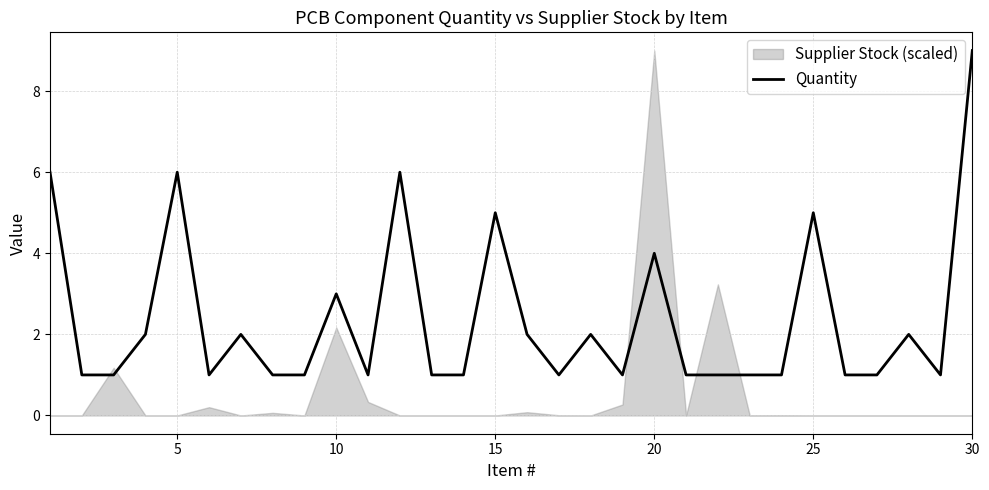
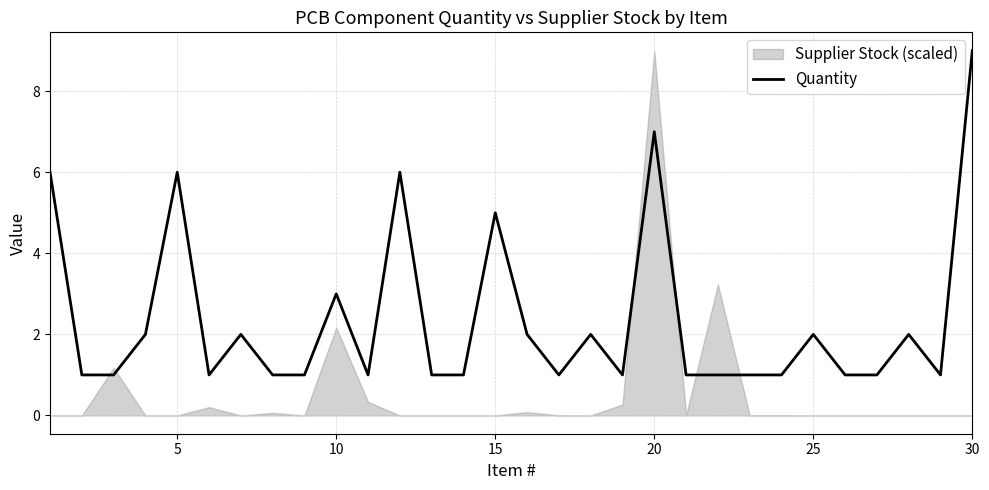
  {
    "Quantity": {
      "5": 6,
      "10": 3,
      "15": 5,
-     "20": 4,
-     "25": 5,
+     "20": 7,
+     "25": 2,
      "30": 9
    },
    "Supplier Stock (scaled)": {
      "5": 0,
      "10": 2.2,
      "15": 0,
      "20": 9,
      "25": 0,
      "30": 0
    }
  }
